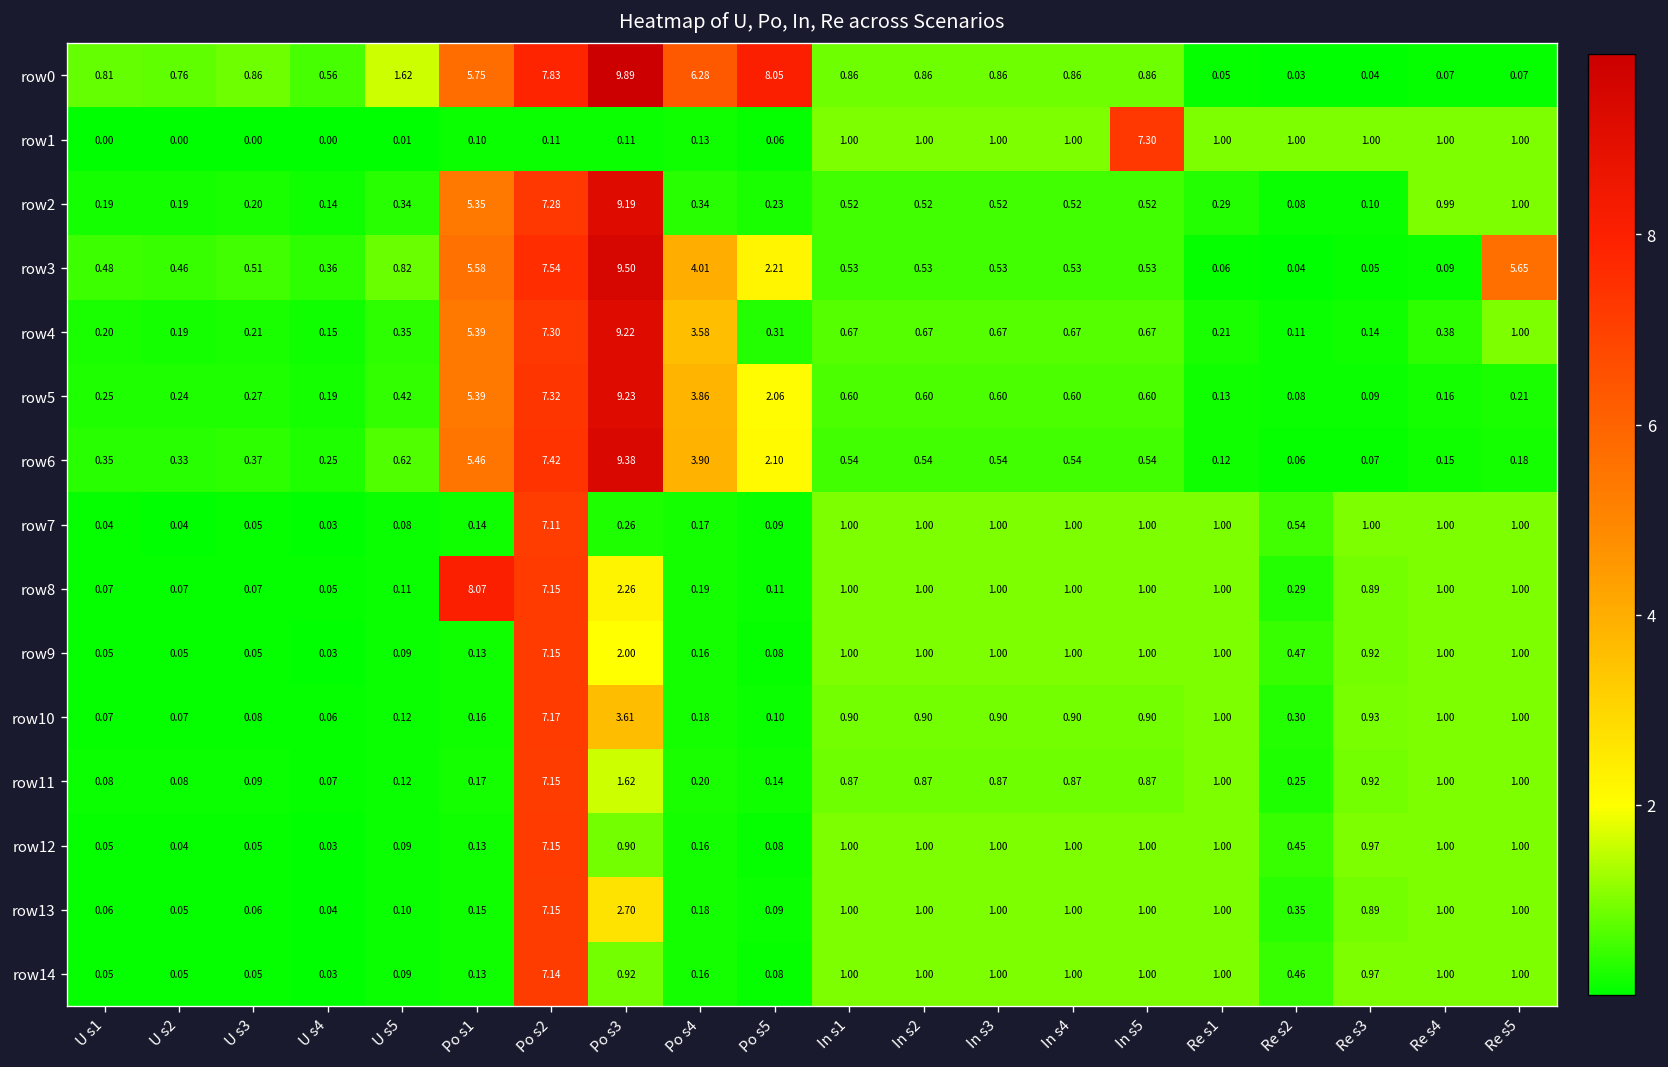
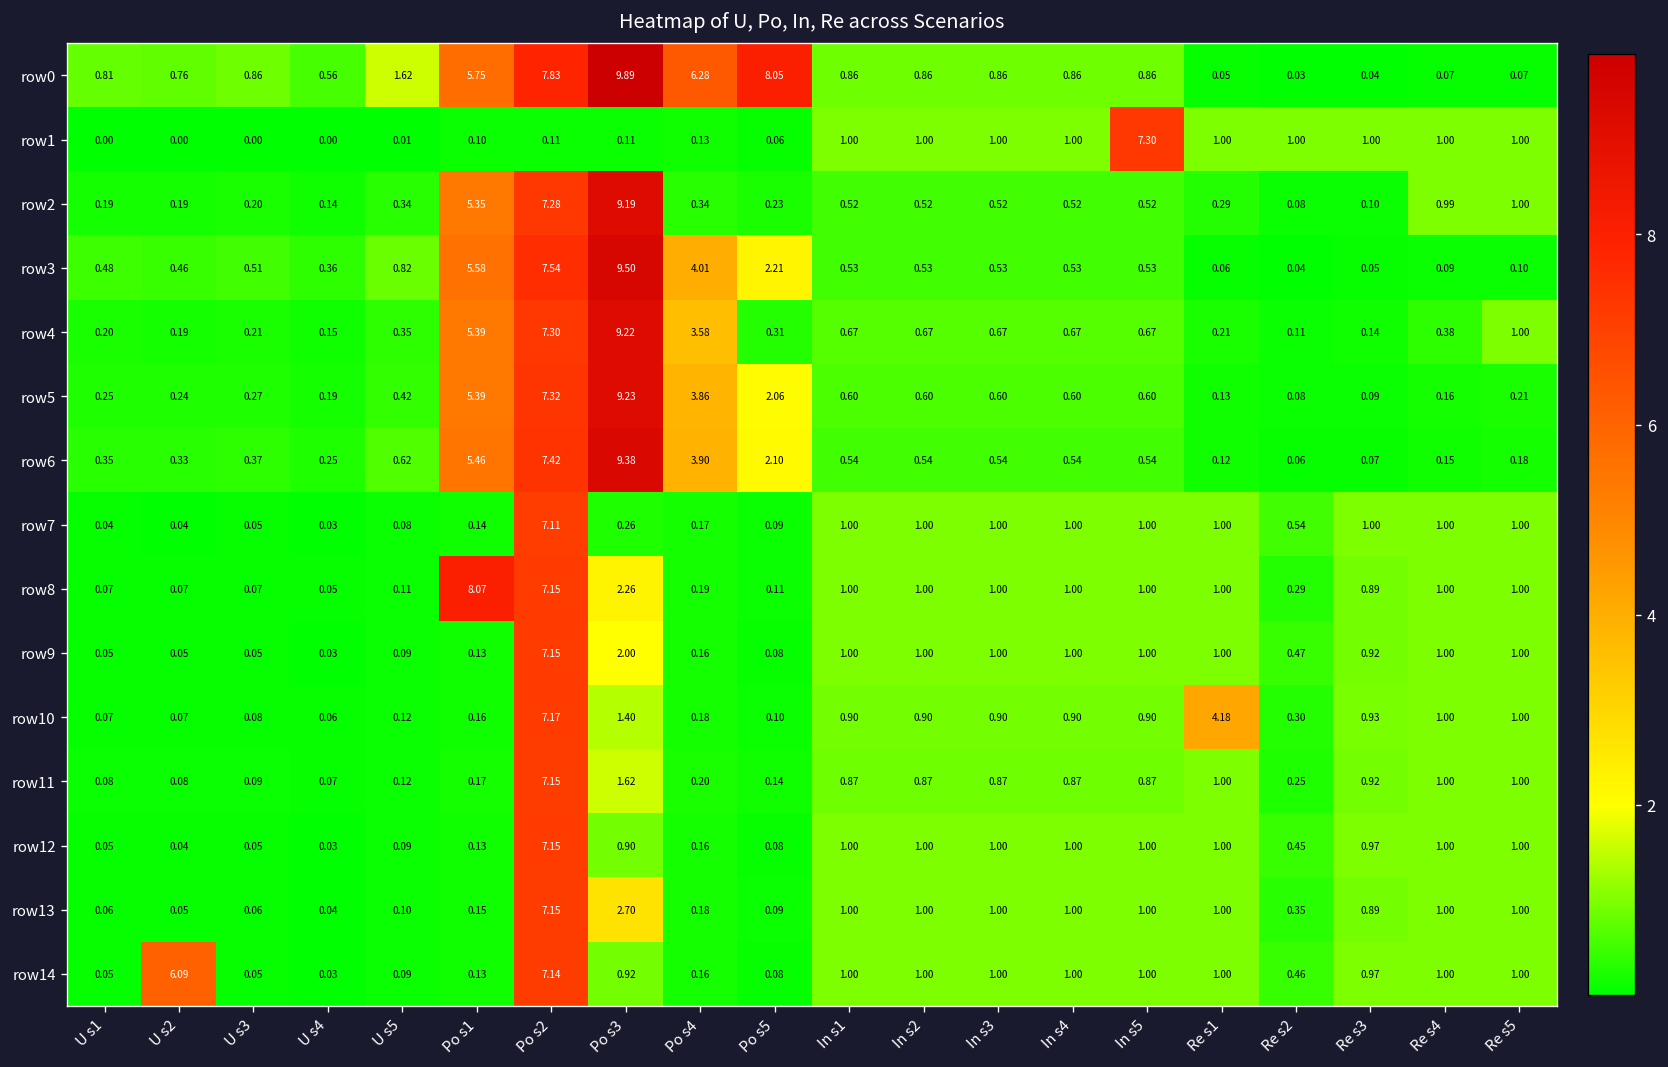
  {
    "row3": {
      "U s1": 0.48,
      "U s2": 0.46,
      "U s3": 0.51,
      "U s4": 0.36,
      "U s5": 0.82,
      "Po s1": 5.58,
      "Po s2": 7.54,
      "Po s3": 9.50,
      "Po s4": 4.01,
      "Po s5": 2.21,
      "In s1": 0.53,
      "In s2": 0.53,
      "In s3": 0.53,
      "In s4": 0.53,
      "In s5": 0.53,
      "Re s1": 0.06,
      "Re s2": 0.04,
      "Re s3": 0.05,
      "Re s4": 0.09,
-     "Re s5": 5.65
+     "Re s5": 0.10
    },
    "row10": {
      "U s1": 0.07,
      "U s2": 0.07,
      "U s3": 0.08,
      "U s4": 0.06,
      "U s5": 0.12,
      "Po s1": 0.16,
      "Po s2": 7.17,
-     "Po s3": 3.61,
+     "Po s3": 1.40,
      "Po s4": 0.18,
      "Po s5": 0.10,
      "In s1": 0.90,
      "In s2": 0.90,
      "In s3": 0.90,
      "In s4": 0.90,
      "In s5": 0.90,
-     "Re s1": 1.00,
+     "Re s1": 4.18,
      "Re s2": 0.30,
      "Re s3": 0.93,
      "Re s4": 1.00,
      "Re s5": 1.00
    },
    "row14": {
      "U s1": 0.05,
-     "U s2": 0.05,
+     "U s2": 6.09,
      "U s3": 0.05,
      "U s4": 0.03,
      "U s5": 0.09,
      "Po s1": 0.13,
      "Po s2": 7.14,
      "Po s3": 0.92,
      "Po s4": 0.16,
      "Po s5": 0.08,
      "In s1": 1.00,
      "In s2": 1.00,
      "In s3": 1.00,
      "In s4": 1.00,
      "In s5": 1.00,
      "Re s1": 1.00,
      "Re s2": 0.46,
      "Re s3": 0.97,
      "Re s4": 1.00,
      "Re s5": 1.00
    }
  }
